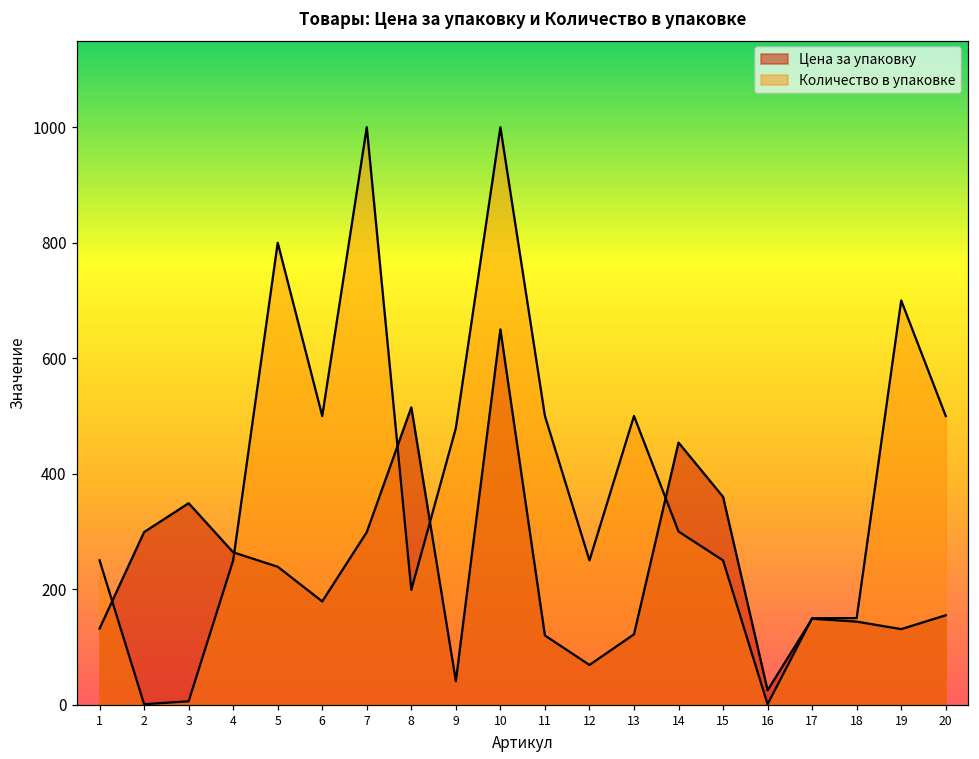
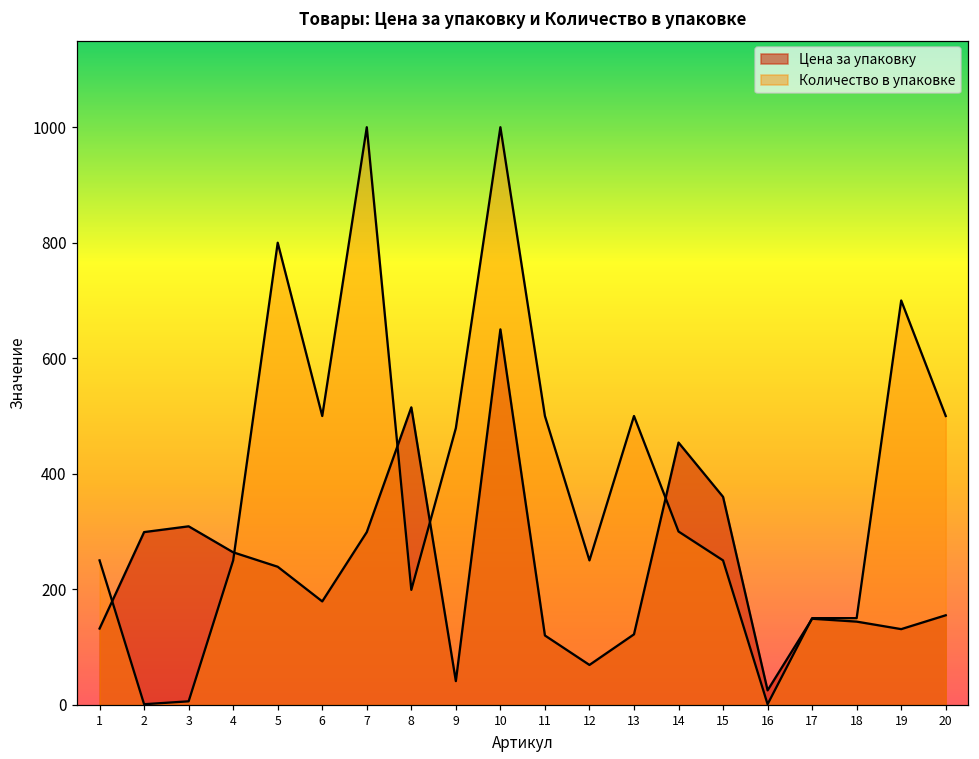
  {
    "Цена за упаковку": {
      "1": 130,
      "2": 300,
-     "3": 350,
+     "3": 310,
      "4": 260,
      "5": 240,
      "6": 180,
      "7": 300,
      "8": 520,
      "9": 40,
      "10": 650,
      "11": 120,
      "12": 70,
      "13": 120,
      "14": 450,
      "15": 360,
      "16": 30,
      "18": 140,
      "19": 130,
      "20": 160
    },
    "Количество в упаковке": {
      "1": 250,
      "2": 0,
      "3": 10,
      "4": 250,
      "5": 800,
      "6": 500,
      "7": 1000,
      "8": 200,
      "9": 480,
      "10": 1000,
      "11": 500,
      "12": 250,
      "13": 500,
      "14": 300,
      "15": 250,
      "16": 0,
      "18": 150,
      "19": 700,
      "20": 500
    }
  }
